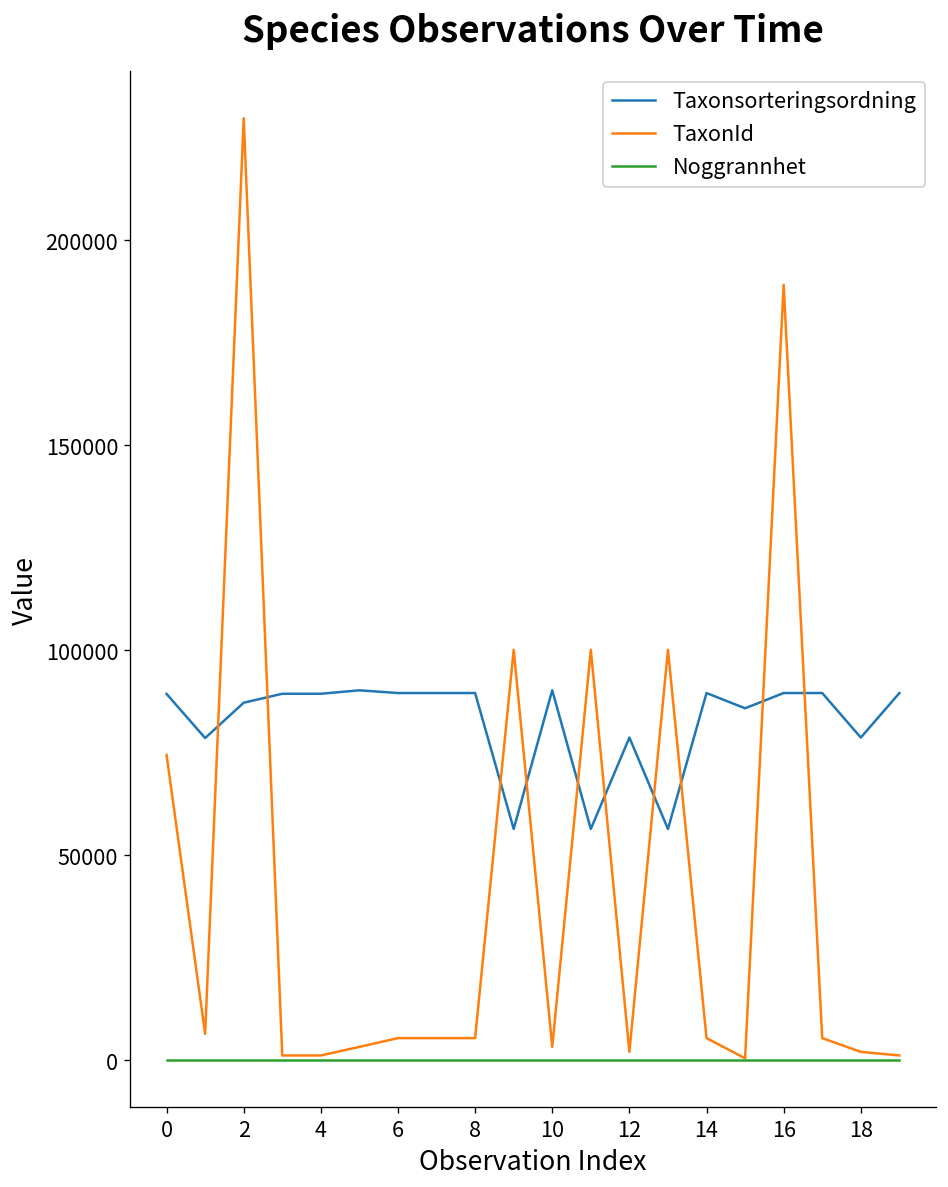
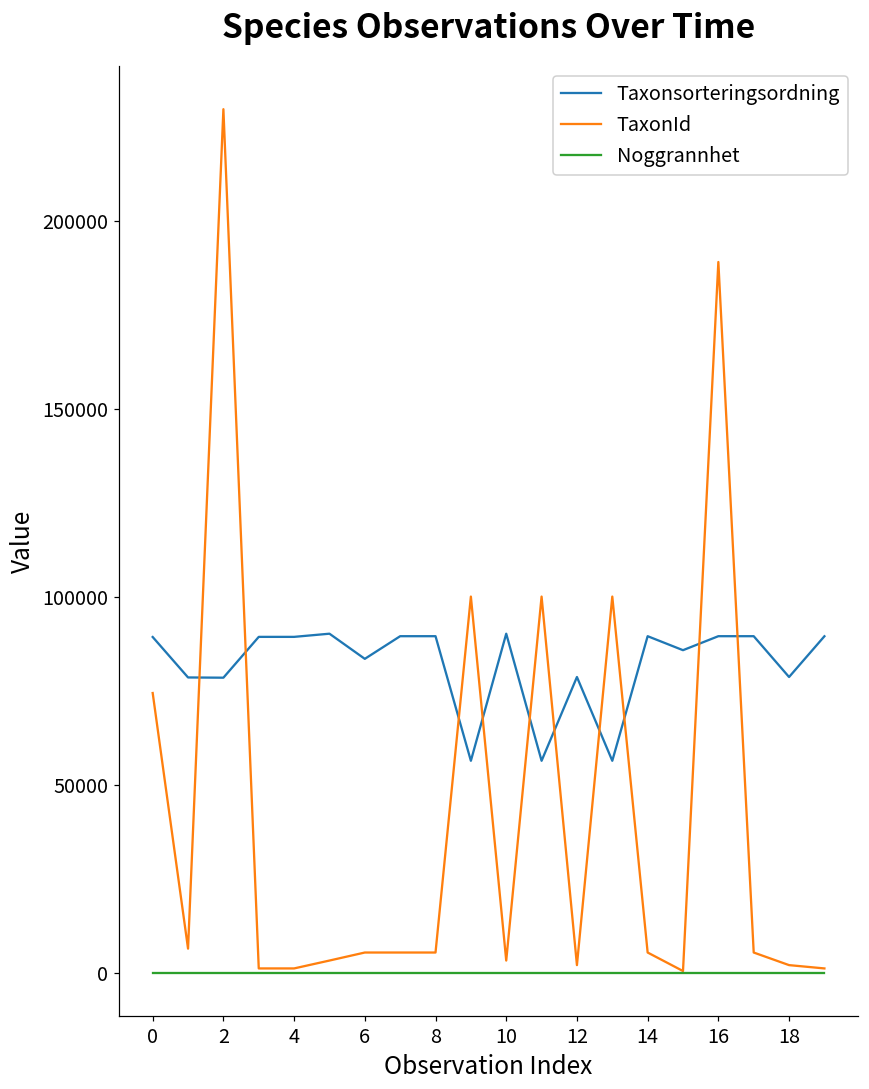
  {
    "Taxonsorteringsordning": {
      "0": 89000,
-     "2": 87000,
+     "2": 79000,
      "4": 89000,
-     "6": 90000,
+     "6": 84000,
      "8": 90000,
      "10": 90000,
      "12": 79000,
      "14": 90000,
      "16": 90000,
      "18": 79000
    },
    "TaxonId": {
      "0": 74000,
      "2": 230000,
      "4": 1000,
      "6": 5000,
      "8": 5000,
      "10": 3000,
      "12": 2000,
      "14": 5000,
      "16": 189000,
      "18": 2000
    },
    "Noggrannhet": {
      "0": 0,
      "2": 0,
      "4": 0,
      "6": 0,
      "8": 0,
      "10": 0,
      "12": 0,
      "14": 0,
      "16": 0,
      "18": 0
    }
  }
